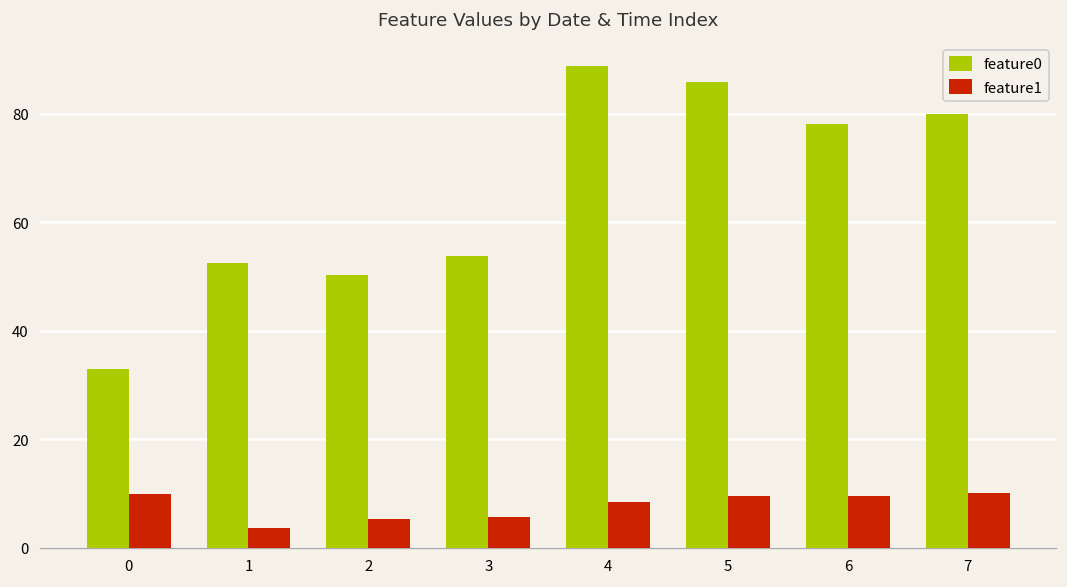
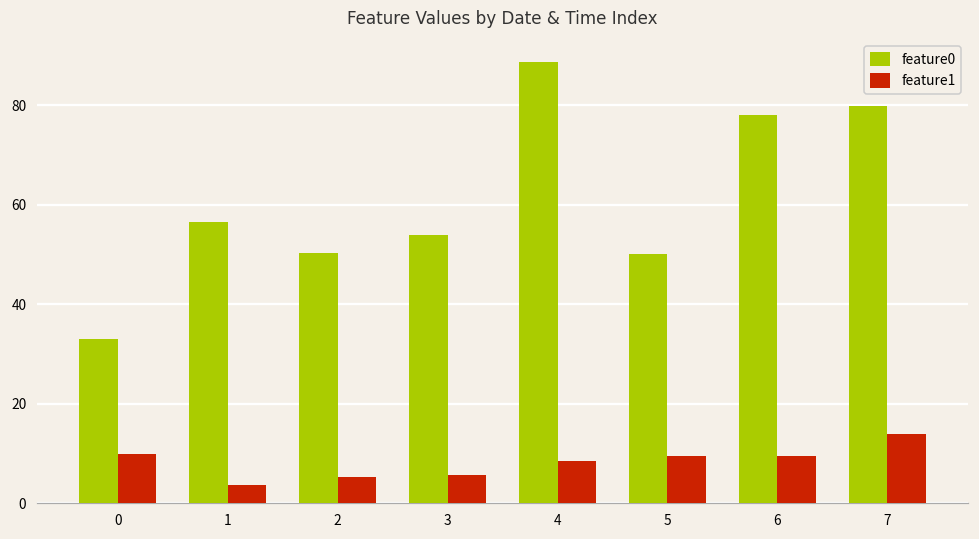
  {
    "feature0": {
      "0": 33,
-     "1": 52,
+     "1": 57,
      "2": 50,
      "3": 54,
      "4": 89,
-     "5": 86,
+     "5": 50,
      "6": 78,
      "7": 80
    },
    "feature1": {
      "0": 10,
      "1": 4,
      "2": 5,
      "3": 6,
      "4": 8,
      "5": 9,
      "6": 9,
-     "7": 10
+     "7": 14
    }
  }
